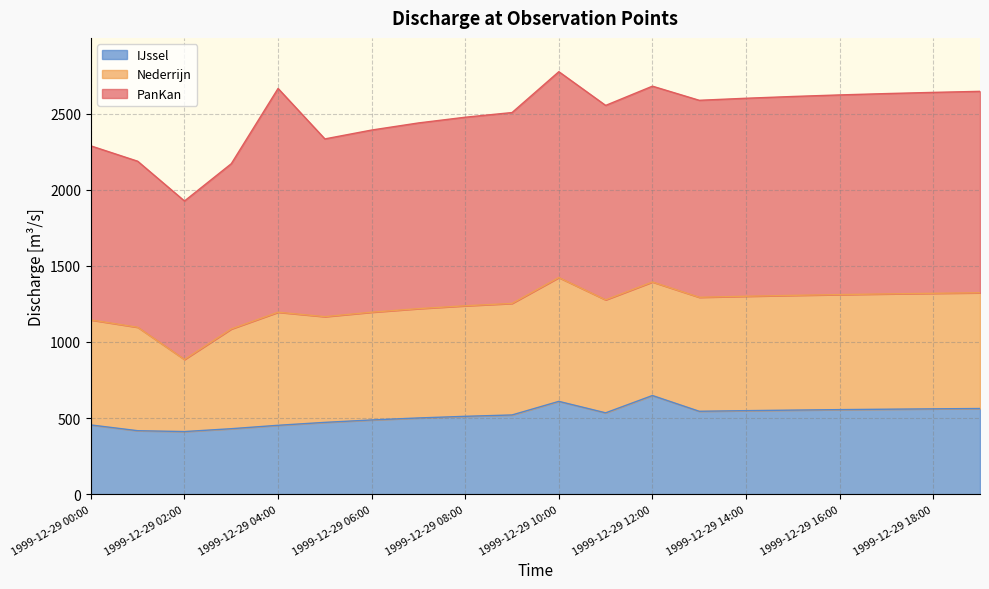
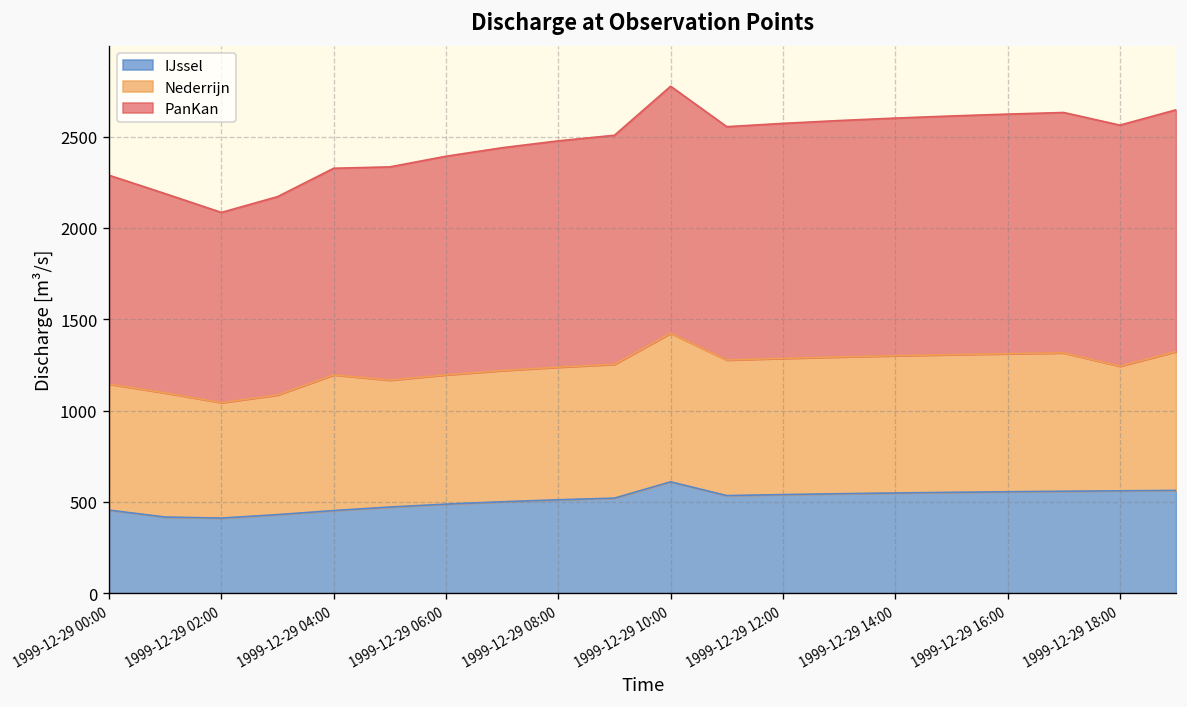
  {
    "IJssel": {
      "1999-12-29 00:00": 450,
      "1999-12-29 02:00": 410,
      "1999-12-29 04:00": 450,
      "1999-12-29 06:00": 490,
      "1999-12-29 08:00": 510,
      "1999-12-29 10:00": 610,
-     "1999-12-29 12:00": 650,
+     "1999-12-29 12:00": 540,
      "1999-12-29 14:00": 550,
      "1999-12-29 16:00": 560,
      "1999-12-29 18:00": 560
    },
    "Nederrijn": {
      "1999-12-29 00:00": 690,
-     "1999-12-29 02:00": 470,
+     "1999-12-29 02:00": 630,
      "1999-12-29 04:00": 740,
      "1999-12-29 06:00": 710,
      "1999-12-29 08:00": 730,
      "1999-12-29 10:00": 810,
      "1999-12-29 12:00": 750,
      "1999-12-29 14:00": 750,
      "1999-12-29 16:00": 760,
-     "1999-12-29 18:00": 760
+     "1999-12-29 18:00": 680
    },
    "PanKan": {
      "1999-12-29 00:00": 1140,
      "1999-12-29 02:00": 1040,
-     "1999-12-29 04:00": 1470,
+     "1999-12-29 04:00": 1130,
      "1999-12-29 06:00": 1200,
      "1999-12-29 08:00": 1240,
      "1999-12-29 10:00": 1350,
      "1999-12-29 12:00": 1290,
      "1999-12-29 14:00": 1300,
      "1999-12-29 16:00": 1310,
      "1999-12-29 18:00": 1320
    }
  }
